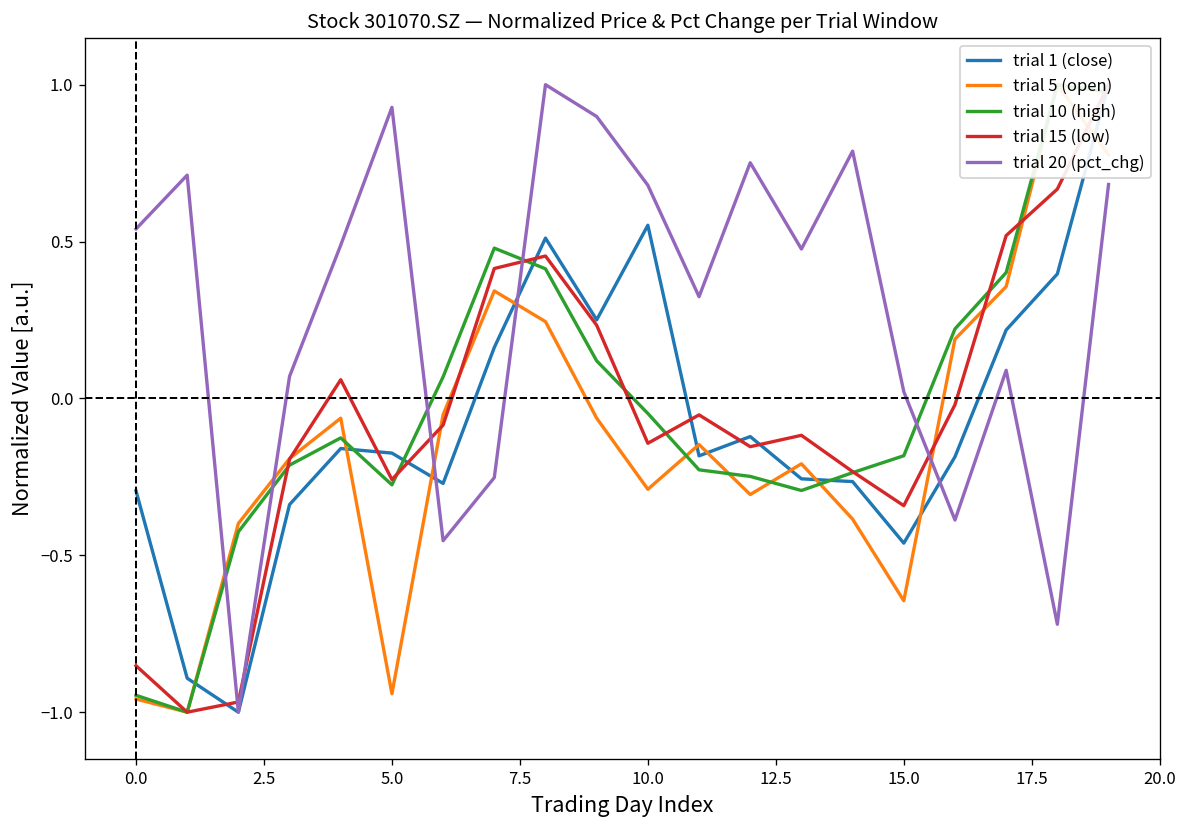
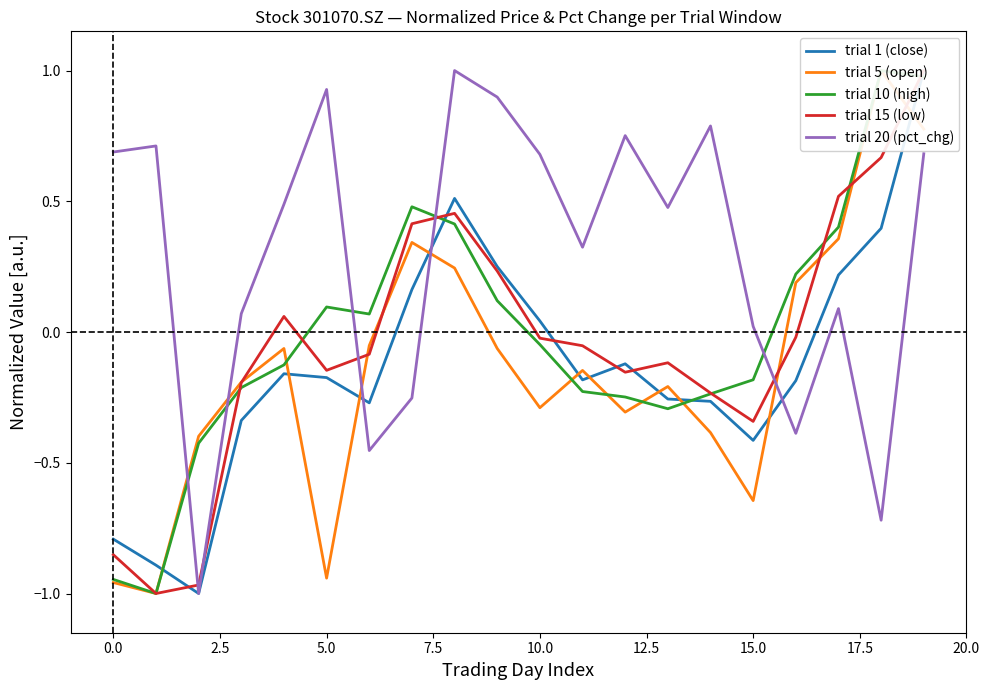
  {
    "trial 1 (close)": {
-     "0.0": -0.29,
+     "0.0": -0.79,
      "5.0": -0.17,
-     "10.0": 0.55,
-     "15.0": -0.46
+     "10.0": 0.04,
+     "15.0": -0.41
    },
    "trial 5 (open)": {
      "0.0": -0.96,
      "5.0": -0.94,
      "10.0": -0.29,
      "15.0": -0.64
    },
    "trial 10 (high)": {
      "0.0": -0.95,
-     "5.0": -0.28,
+     "5.0": 0.10,
      "10.0": -0.05,
      "15.0": -0.18
    },
    "trial 15 (low)": {
      "0.0": -0.85,
-     "5.0": -0.26,
-     "10.0": -0.14,
+     "5.0": -0.15,
+     "10.0": -0.02,
      "15.0": -0.34
    },
    "trial 20 (pct_chg)": {
-     "0.0": 0.54,
+     "0.0": 0.69,
      "5.0": 0.93,
      "10.0": 0.68,
      "15.0": 0.02
    }
  }
